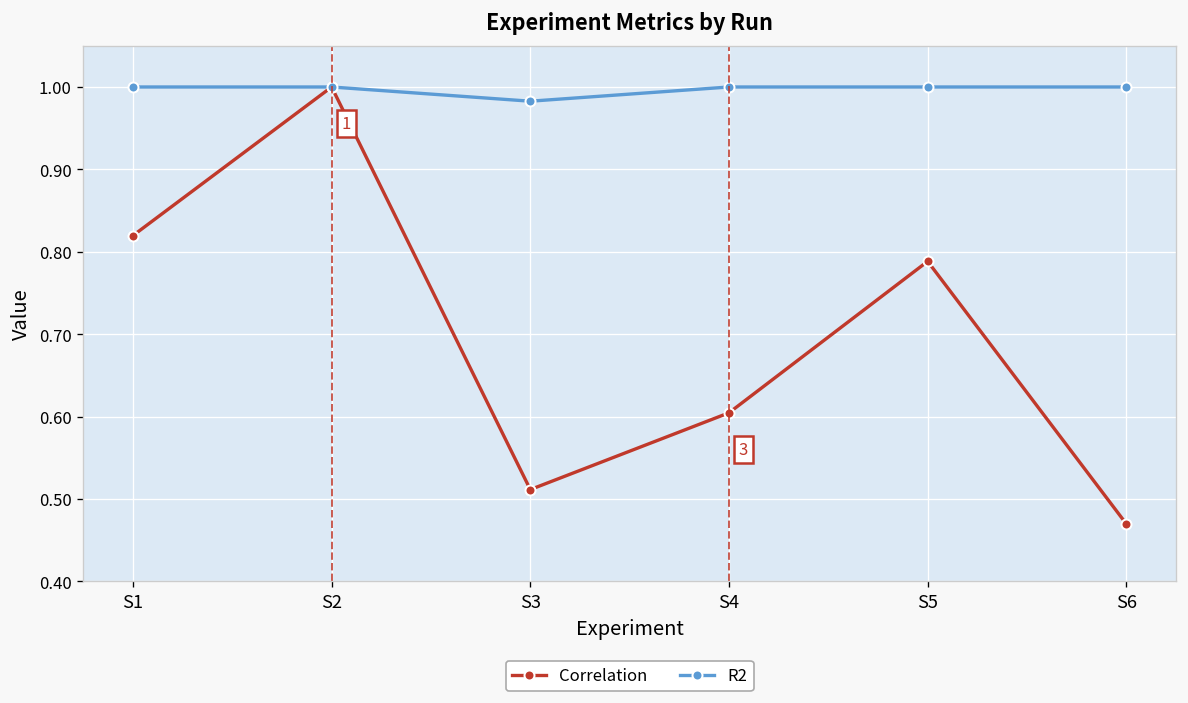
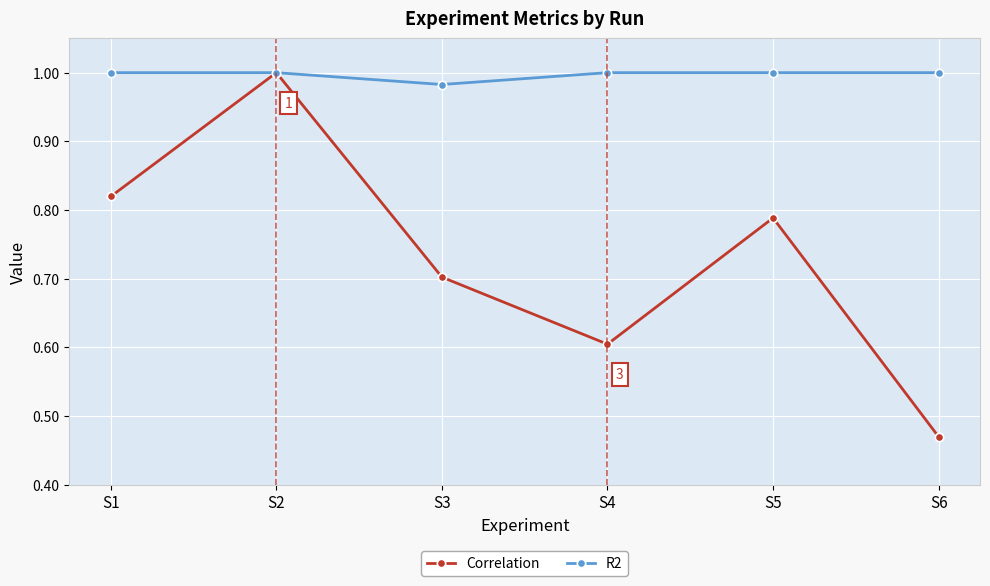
  {
    "Correlation": {
      "S1": 0.82,
-     "S3": 0.51,
+     "S3": 0.70,
      "S5": 0.79,
      "S6": 0.47
    },
    "R2": {
      "S1": 1.00,
      "S3": 0.98,
      "S4": 1.00,
      "S5": 1.00,
      "S6": 1.00
    }
  }
